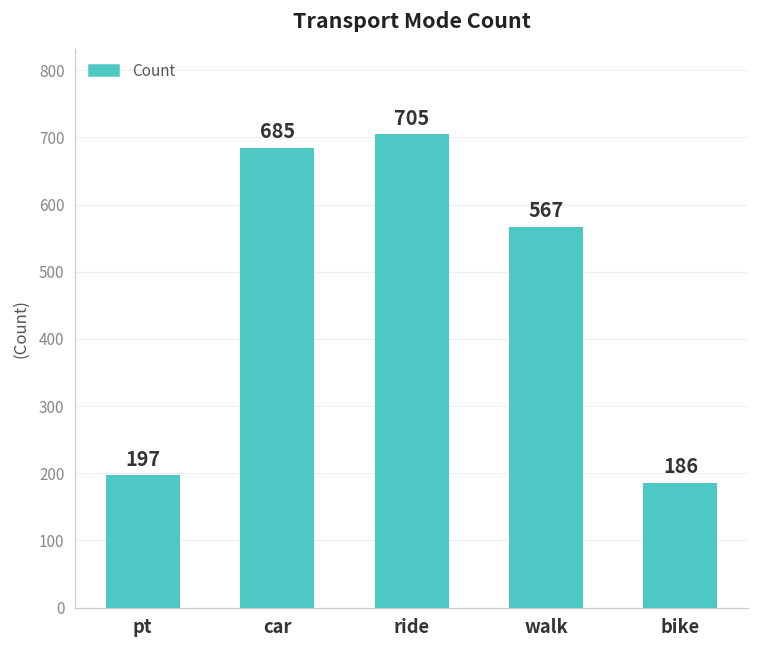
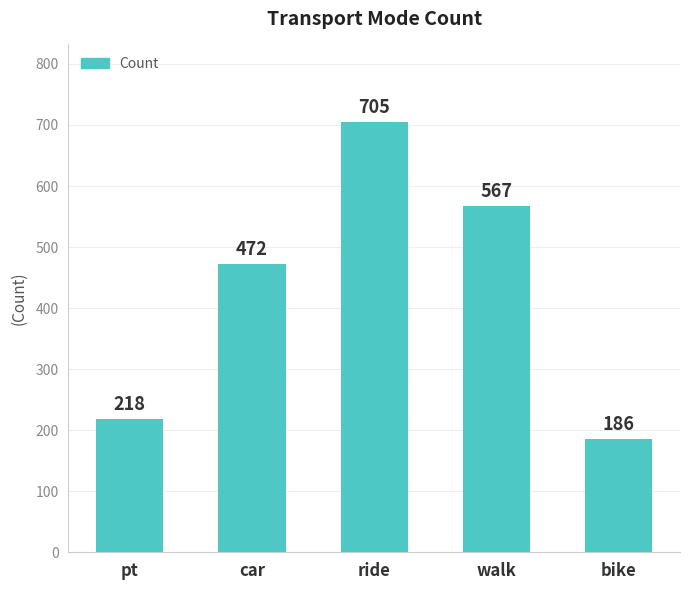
  {
-   "pt": 197,
-   "car": 685,
+   "pt": 218,
+   "car": 472,
    "ride": 705,
    "walk": 567,
    "bike": 186
  }
